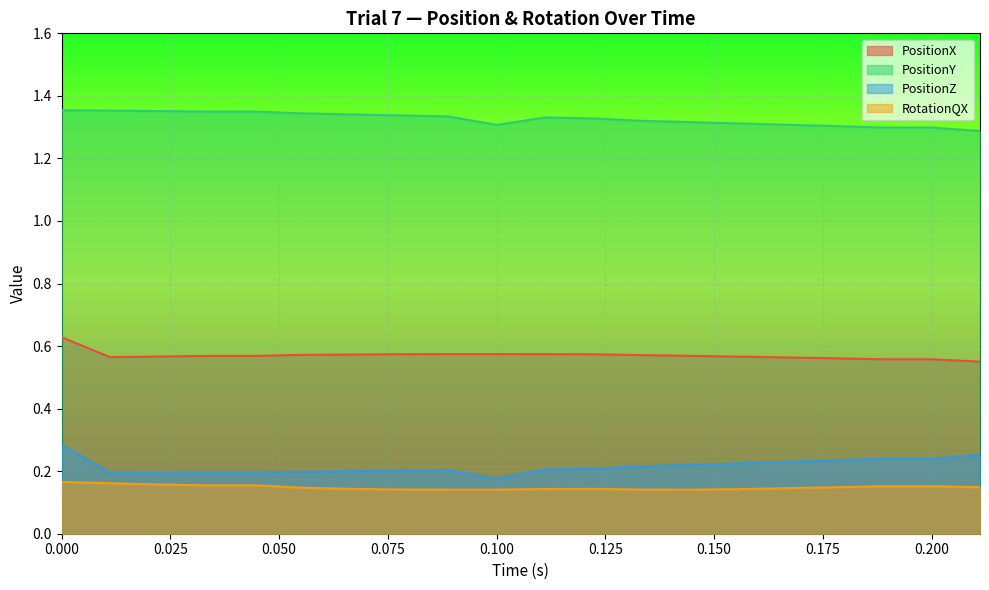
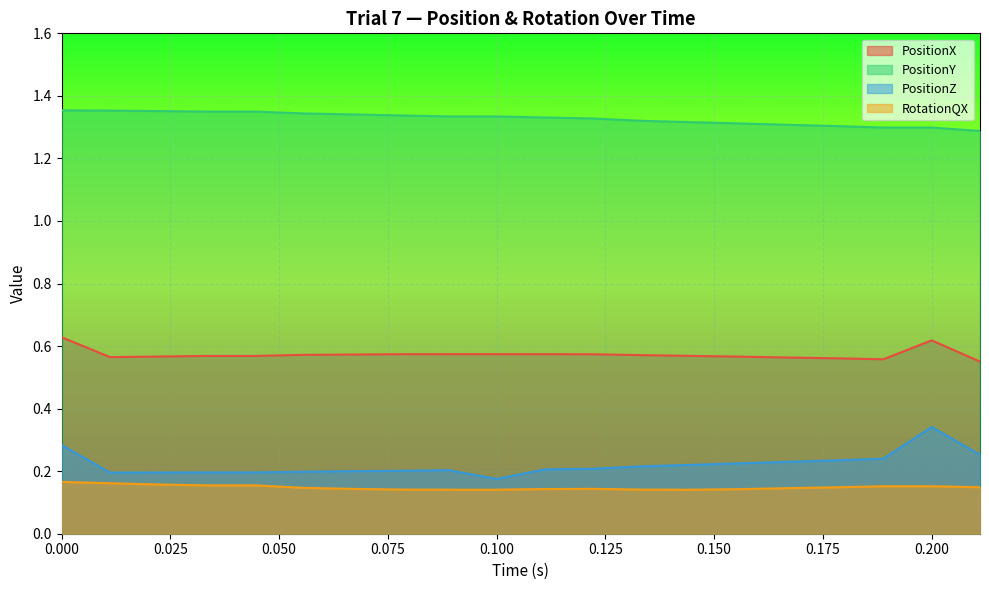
  {
    "PositionX": {
      "0.000": 0.63,
      "0.100": 0.57,
-     "0.200": 0.56
+     "0.200": 0.62
    },
    "PositionY": {
      "0.000": 1.35,
-     "0.100": 1.31,
+     "0.100": 1.33,
      "0.200": 1.30
    },
    "PositionZ": {
      "0.000": 0.28,
      "0.100": 0.18,
-     "0.200": 0.24
+     "0.200": 0.34
    },
    "RotationQX": {
      "0.000": 0.17,
      "0.100": 0.14,
      "0.200": 0.15
    }
  }
